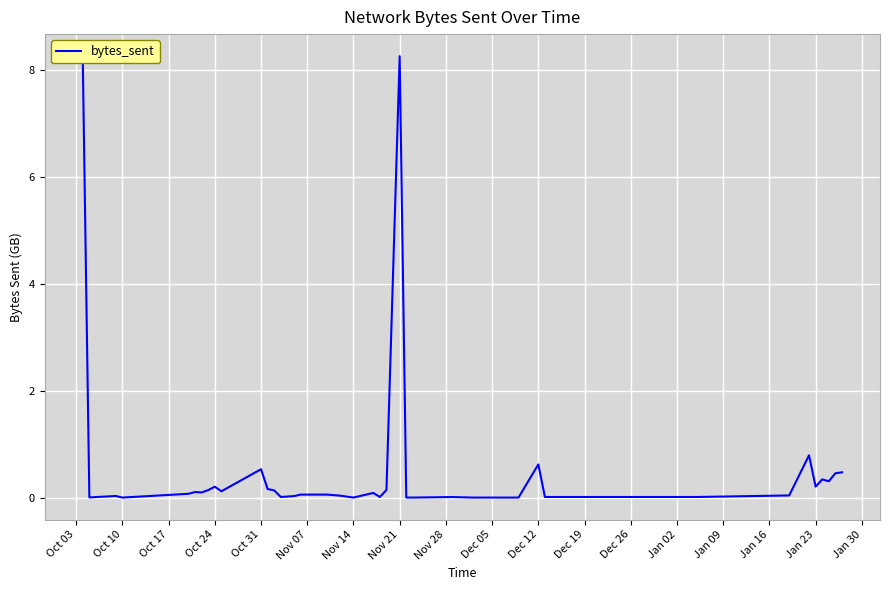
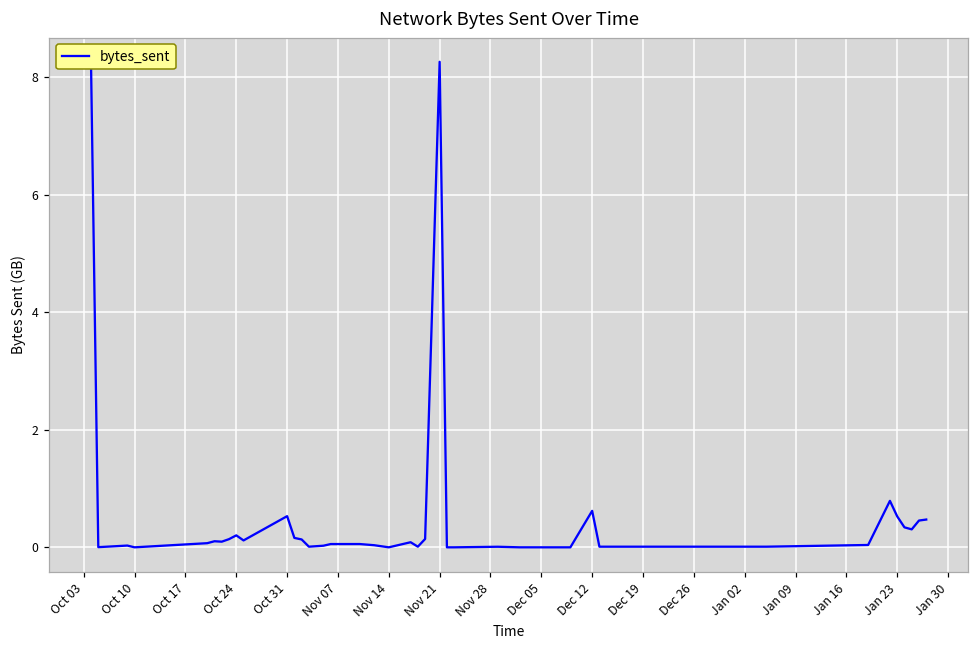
  {
    "Oct 10": 0.0,
    "Oct 24": 0.2,
    "Oct 31": 0.5,
    "Nov 14": 0.0,
    "Nov 21": 8.3,
    "Dec 05": 0.0,
    "Dec 12": 0.6,
-   "Jan 23": 0.2
+   "Jan 23": 0.5
  }
